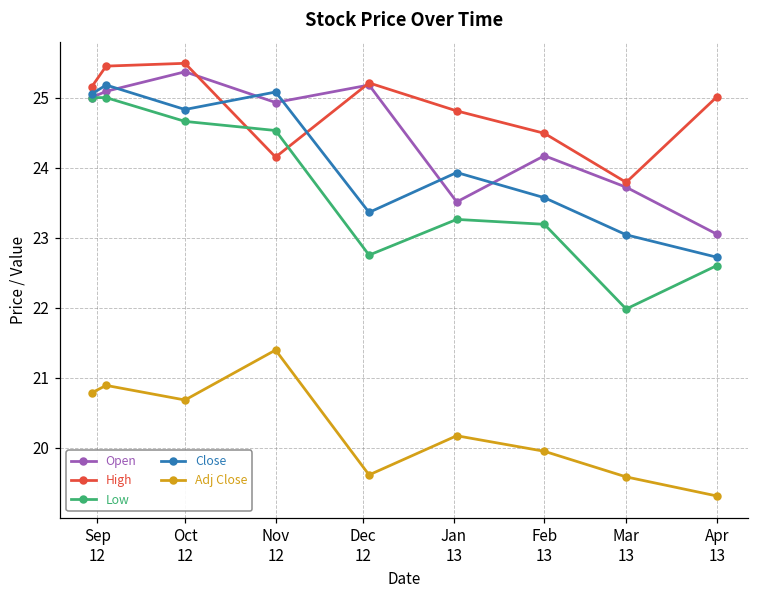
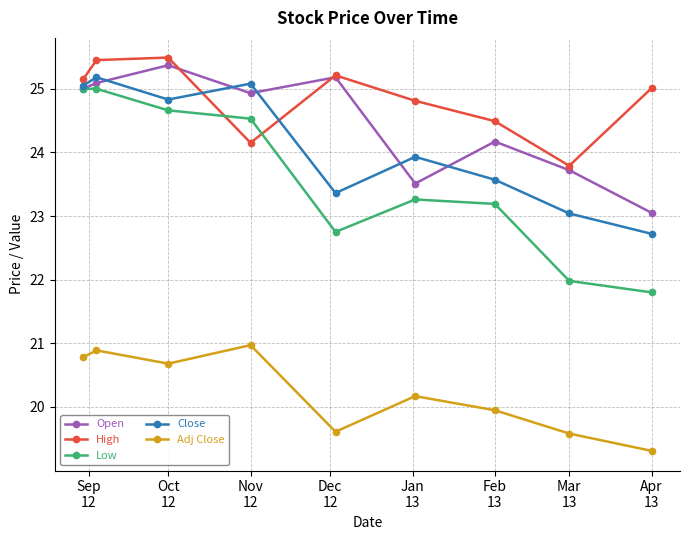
  {
    "Open": {
      "Oct 12": 25.4,
      "Nov 12": 24.9,
      "Feb 13": 24.2,
      "Mar 13": 23.7,
      "Apr 13": 23.0
    },
    "High": {
      "Oct 12": 25.5,
      "Nov 12": 24.2,
      "Feb 13": 24.5,
      "Mar 13": 23.8,
      "Apr 13": 25.0
    },
    "Low": {
      "Oct 12": 24.7,
      "Nov 12": 24.5,
      "Feb 13": 23.2,
      "Mar 13": 22.0,
-     "Apr 13": 22.6
+     "Apr 13": 21.8
    },
    "Close": {
      "Oct 12": 24.8,
      "Nov 12": 25.1,
      "Feb 13": 23.6,
      "Mar 13": 23.0,
      "Apr 13": 22.7
    },
    "Adj Close": {
      "Oct 12": 20.7,
-     "Nov 12": 21.4,
+     "Nov 12": 21.0,
      "Feb 13": 19.9,
      "Mar 13": 19.6,
      "Apr 13": 19.3
    }
  }
